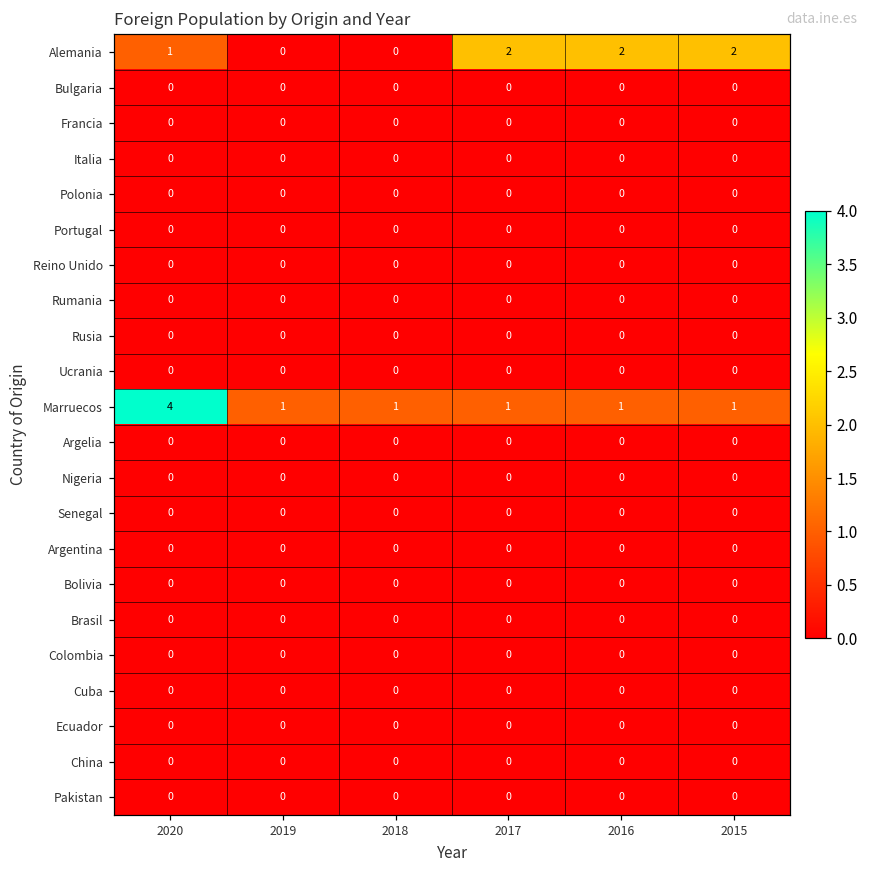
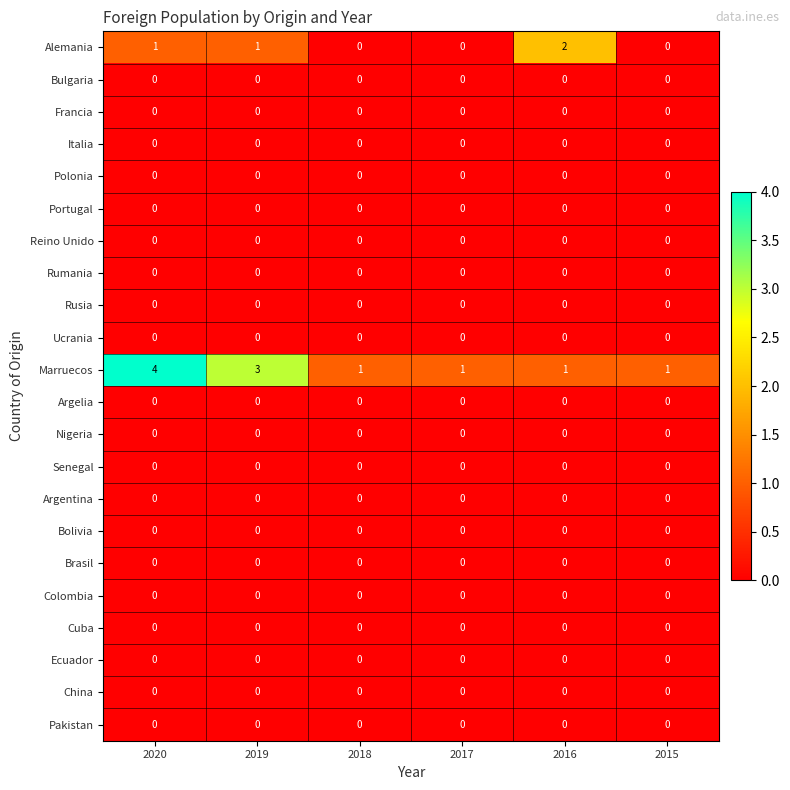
  {
    "Alemania": {
      "2020": 1,
-     "2019": 0,
+     "2019": 1,
      "2018": 0,
-     "2017": 2,
+     "2017": 0,
      "2016": 2,
-     "2015": 2
+     "2015": 0
    },
    "Bulgaria": {
      "2020": 0,
      "2019": 0,
      "2018": 0,
      "2017": 0,
      "2016": 0,
      "2015": 0
    },
    "Francia": {
      "2020": 0,
      "2019": 0,
      "2018": 0,
      "2017": 0,
      "2016": 0,
      "2015": 0
    },
    "Italia": {
      "2020": 0,
      "2019": 0,
      "2018": 0,
      "2017": 0,
      "2016": 0,
      "2015": 0
    },
    "Polonia": {
      "2020": 0,
      "2019": 0,
      "2018": 0,
      "2017": 0,
      "2016": 0,
      "2015": 0
    },
    "Portugal": {
      "2020": 0,
      "2019": 0,
      "2018": 0,
      "2017": 0,
      "2016": 0,
      "2015": 0
    },
    "Reino Unido": {
      "2020": 0,
      "2019": 0,
      "2018": 0,
      "2017": 0,
      "2016": 0,
      "2015": 0
    },
    "Rumania": {
      "2020": 0,
      "2019": 0,
      "2018": 0,
      "2017": 0,
      "2016": 0,
      "2015": 0
    },
    "Rusia": {
      "2020": 0,
      "2019": 0,
      "2018": 0,
      "2017": 0,
      "2016": 0,
      "2015": 0
    },
    "Ucrania": {
      "2020": 0,
      "2019": 0,
      "2018": 0,
      "2017": 0,
      "2016": 0,
      "2015": 0
    },
    "Marruecos": {
      "2020": 4,
-     "2019": 1,
+     "2019": 3,
      "2018": 1,
      "2017": 1,
      "2016": 1,
      "2015": 1
    },
    "Argelia": {
      "2020": 0,
      "2019": 0,
      "2018": 0,
      "2017": 0,
      "2016": 0,
      "2015": 0
    },
    "Nigeria": {
      "2020": 0,
      "2019": 0,
      "2018": 0,
      "2017": 0,
      "2016": 0,
      "2015": 0
    },
    "Senegal": {
      "2020": 0,
      "2019": 0,
      "2018": 0,
      "2017": 0,
      "2016": 0,
      "2015": 0
    },
    "Argentina": {
      "2020": 0,
      "2019": 0,
      "2018": 0,
      "2017": 0,
      "2016": 0,
      "2015": 0
    },
    "Bolivia": {
      "2020": 0,
      "2019": 0,
      "2018": 0,
      "2017": 0,
      "2016": 0,
      "2015": 0
    },
    "Brasil": {
      "2020": 0,
      "2019": 0,
      "2018": 0,
      "2017": 0,
      "2016": 0,
      "2015": 0
    },
    "Colombia": {
      "2020": 0,
      "2019": 0,
      "2018": 0,
      "2017": 0,
      "2016": 0,
      "2015": 0
    },
    "Cuba": {
      "2020": 0,
      "2019": 0,
      "2018": 0,
      "2017": 0,
      "2016": 0,
      "2015": 0
    },
    "Ecuador": {
      "2020": 0,
      "2019": 0,
      "2018": 0,
      "2017": 0,
      "2016": 0,
      "2015": 0
    },
    "China": {
      "2020": 0,
      "2019": 0,
      "2018": 0,
      "2017": 0,
      "2016": 0,
      "2015": 0
    },
    "Pakistan": {
      "2020": 0,
      "2019": 0,
      "2018": 0,
      "2017": 0,
      "2016": 0,
      "2015": 0
    }
  }
